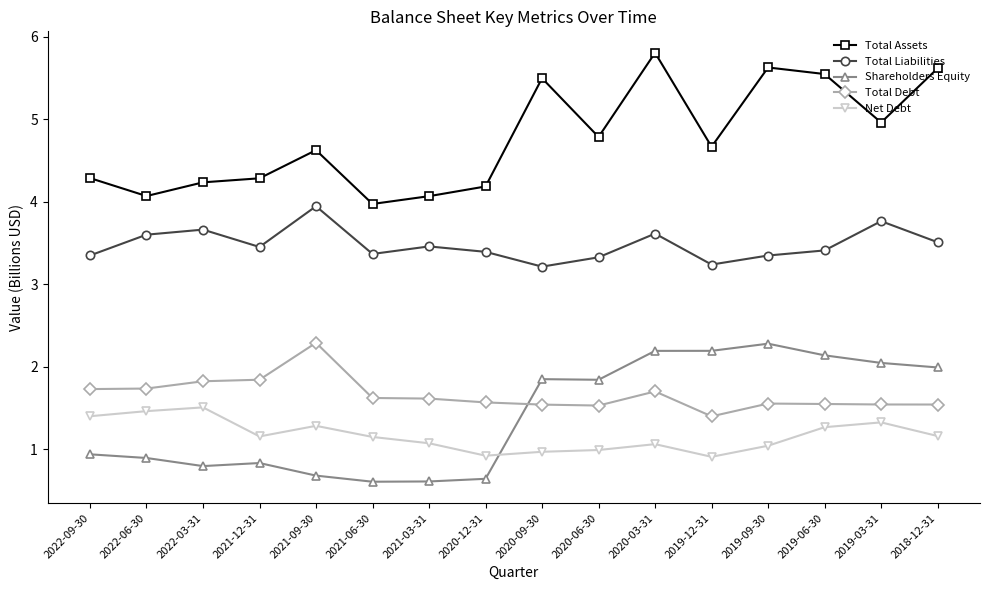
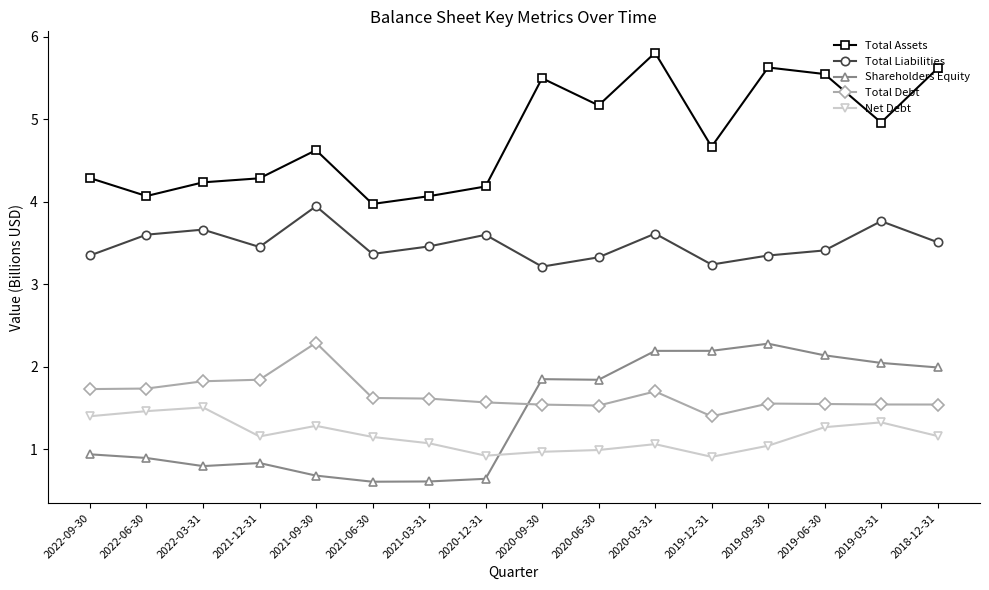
  {
    "Total Assets": {
      "2022-09-30": 4.3,
      "2022-06-30": 4.1,
      "2022-03-31": 4.2,
      "2021-12-31": 4.3,
      "2021-09-30": 4.6,
      "2021-06-30": 4.0,
      "2021-03-31": 4.1,
      "2020-12-31": 4.2,
      "2020-09-30": 5.5,
-     "2020-06-30": 4.8,
+     "2020-06-30": 5.2,
      "2020-03-31": 5.8,
      "2019-12-31": 4.7,
      "2019-09-30": 5.6,
      "2019-06-30": 5.5,
      "2019-03-31": 5.0,
      "2018-12-31": 5.6
    },
    "Total Liabilities": {
      "2022-09-30": 3.3,
      "2022-06-30": 3.6,
      "2022-03-31": 3.7,
      "2021-12-31": 3.5,
      "2021-09-30": 3.9,
      "2021-06-30": 3.4,
      "2021-03-31": 3.5,
-     "2020-12-31": 3.4,
+     "2020-12-31": 3.6,
      "2020-09-30": 3.2,
      "2020-06-30": 3.3,
      "2020-03-31": 3.6,
      "2019-12-31": 3.2,
      "2019-09-30": 3.3,
      "2019-06-30": 3.4,
      "2019-03-31": 3.8,
      "2018-12-31": 3.5
    }
  }
